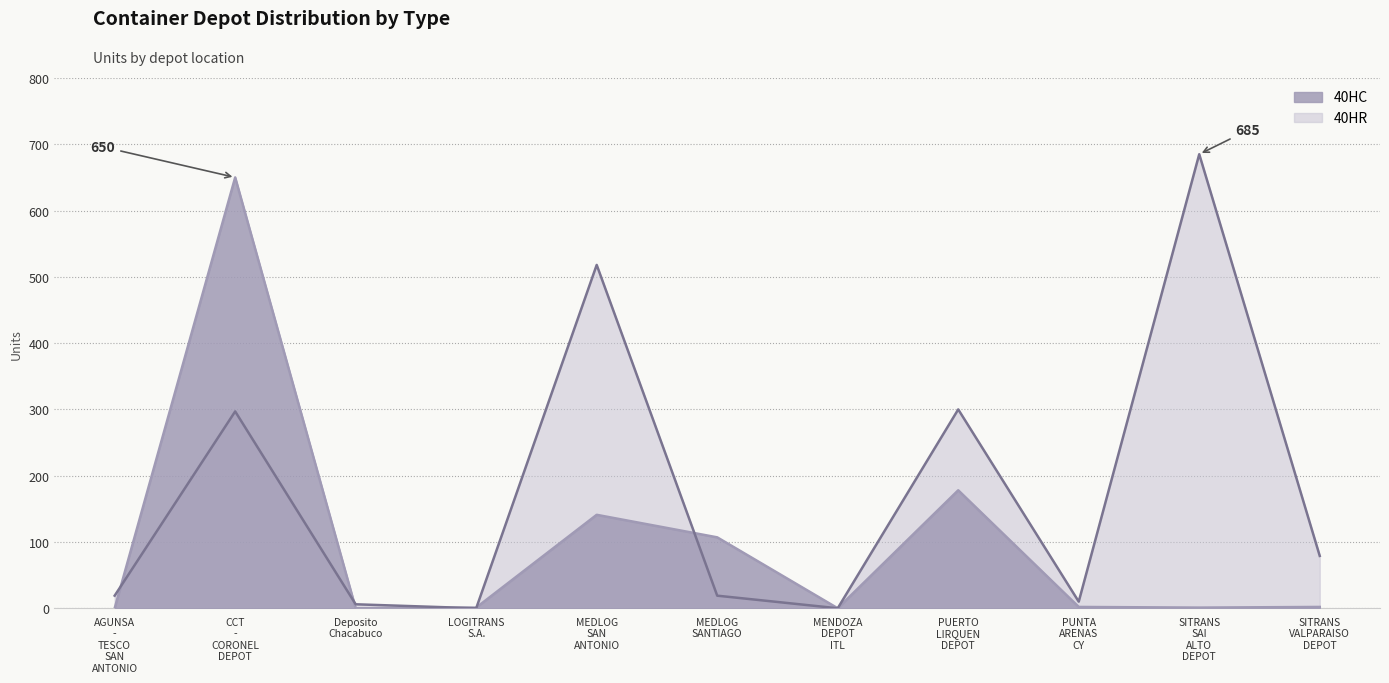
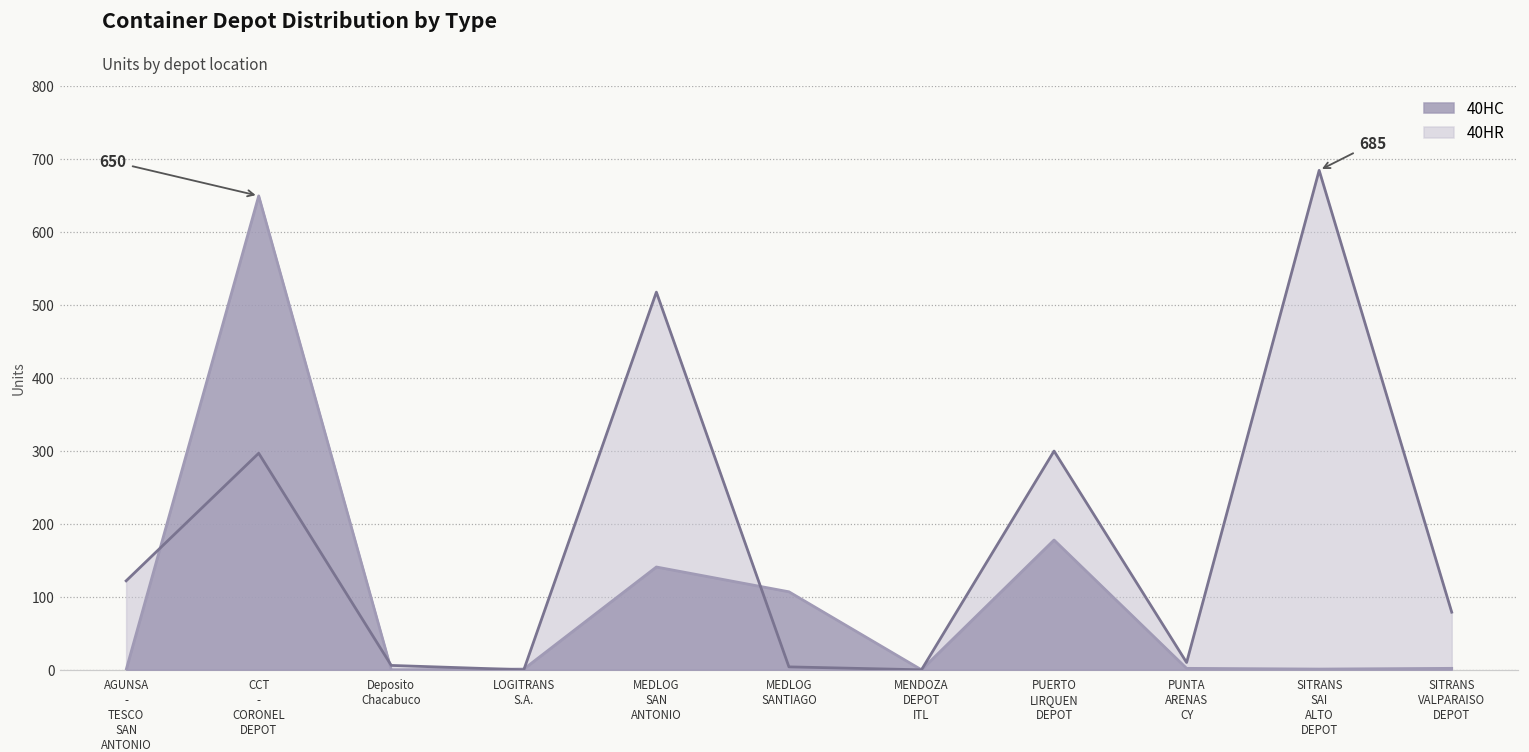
  {
    "40HC": {
      "CCT - CORONEL DEPOT": 650
    },
    "40HR": {
-     "AGUNSA - TESCO SAN ANTONIO": 20,
+     "AGUNSA - TESCO SAN ANTONIO": 120,
      "CCT - CORONEL DEPOT": 300,
      "Deposito Chacabuco": 10,
      "MEDLOG SAN ANTONIO": 520,
-     "MEDLOG SANTIAGO": 20,
+     "MEDLOG SANTIAGO": 0,
      "PUERTO LIRQUEN DEPOT": 300,
      "PUNTA ARENAS CY": 10,
      "SITRANS VALPARAISO DEPOT": 80
    }
  }
